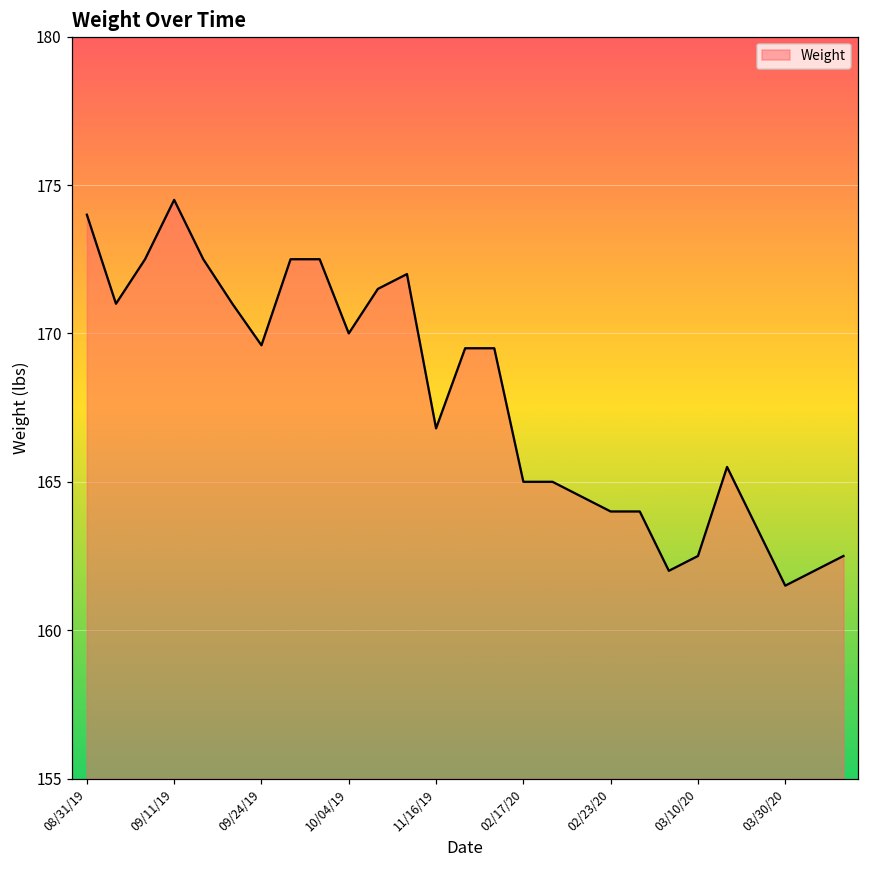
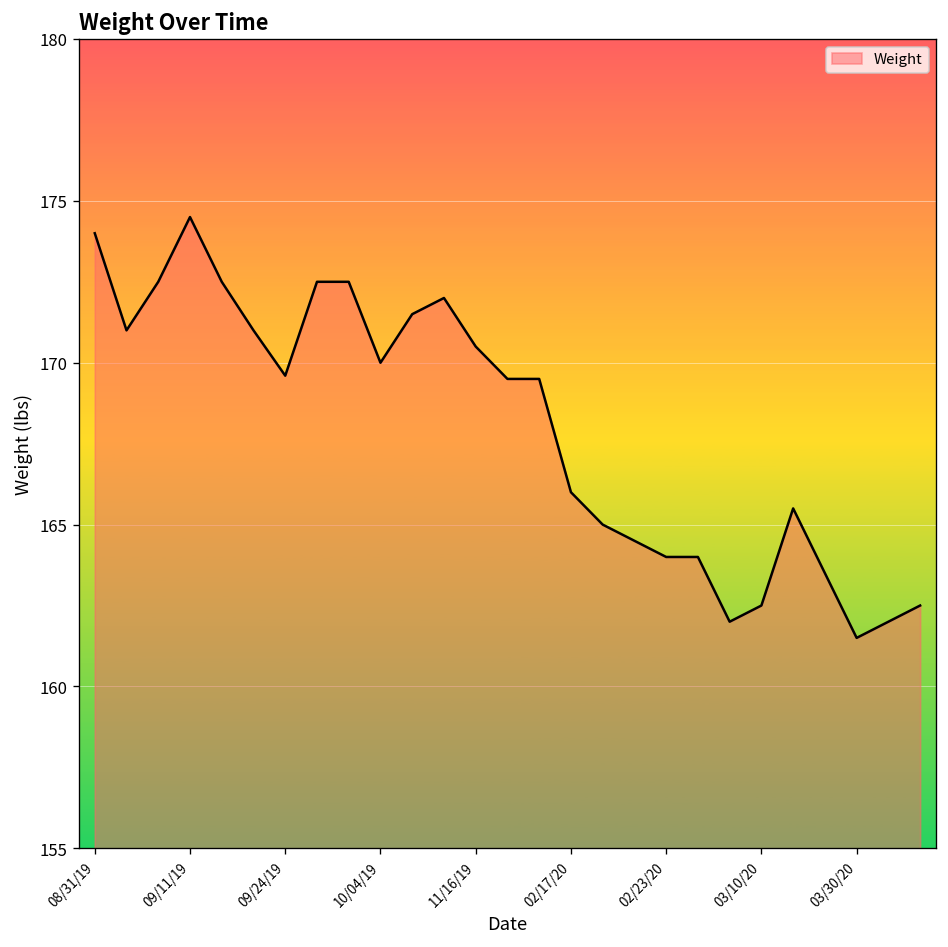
  {
    "08/31/19": 174.0,
    "09/11/19": 174.5,
    "09/24/19": 169.6,
    "10/04/19": 170.0,
-   "11/16/19": 166.8,
-   "02/17/20": 165,
+   "11/16/19": 170.5,
+   "02/17/20": 166,
    "02/23/20": 164.0,
    "03/10/20": 162.5,
    "03/30/20": 161.5
  }
